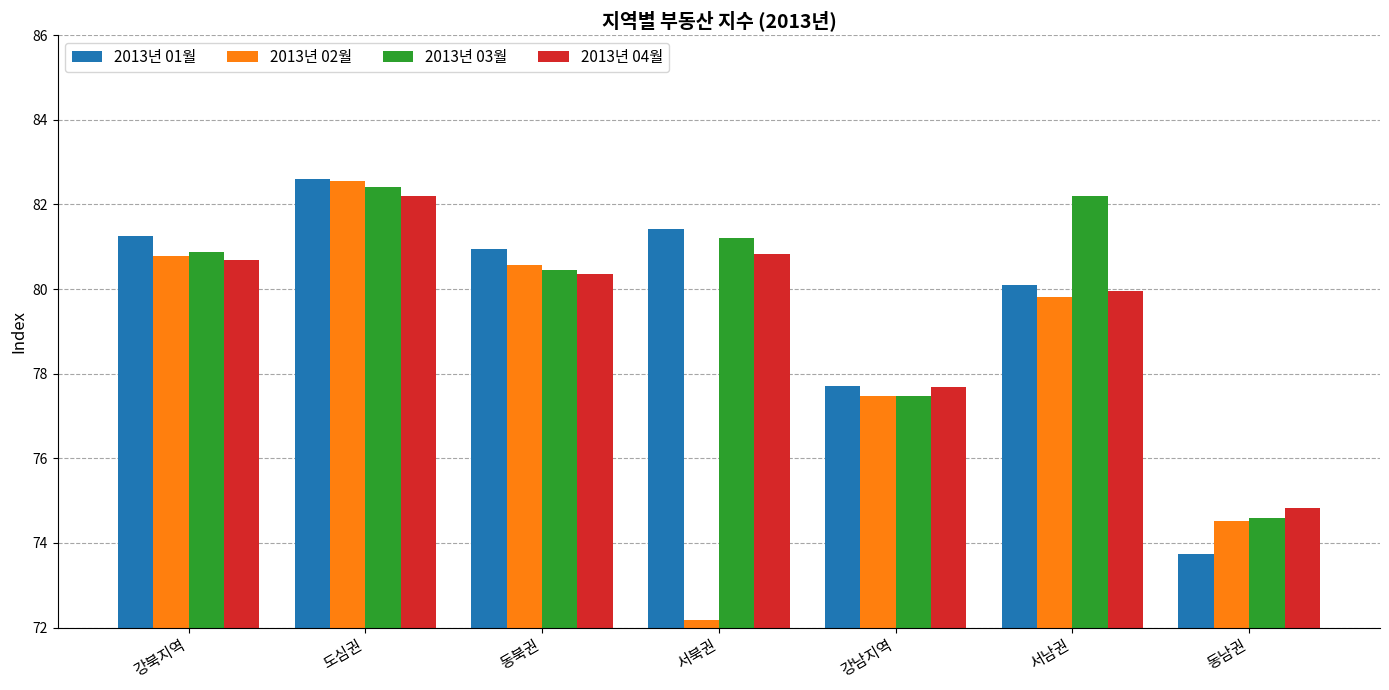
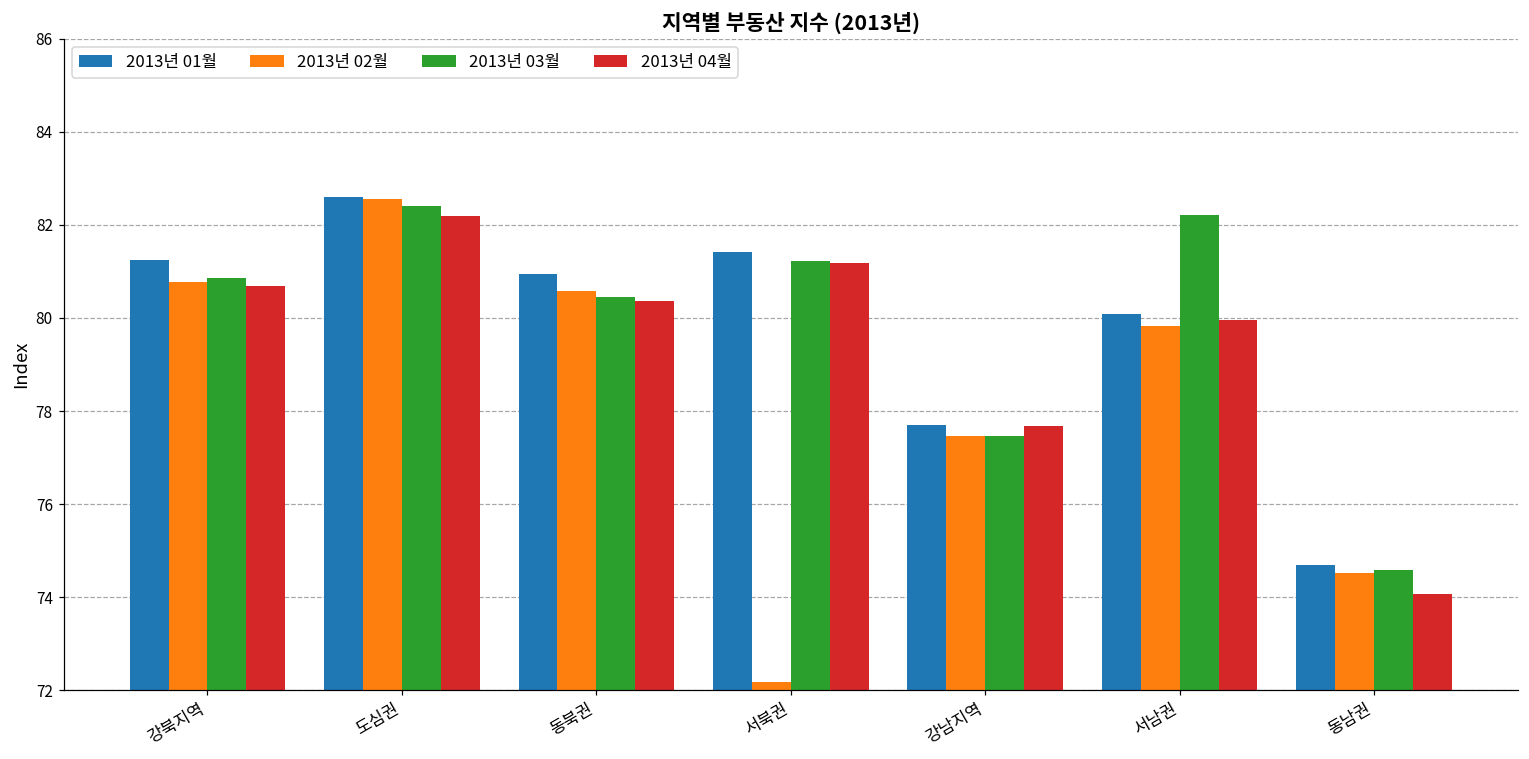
  {
    "2013년 01월": {
      "강북지역": 81.2,
      "도심권": 82.6,
      "동북권": 80.9,
      "서북권": 81.4,
      "강남지역": 77.7,
      "서남권": 80.1,
-     "동남권": 73.7
+     "동남권": 74.7
    },
    "2013년 02월": {
      "강북지역": 80.8,
      "도심권": 82.5,
      "동북권": 80.6,
      "서북권": 72.2,
      "강남지역": 77.5,
      "서남권": 79.8,
      "동남권": 74.5
    },
    "2013년 03월": {
      "강북지역": 80.9,
      "도심권": 82.4,
      "동북권": 80.4,
      "서북권": 81.2,
      "강남지역": 77.5,
      "서남권": 82.2,
      "동남권": 74.6
    },
    "2013년 04월": {
      "강북지역": 80.7,
      "도심권": 82.2,
      "동북권": 80.4,
-     "서북권": 80.8,
+     "서북권": 81.2,
      "강남지역": 77.7,
      "서남권": 80.0,
-     "동남권": 74.8
+     "동남권": 74.1
    }
  }
